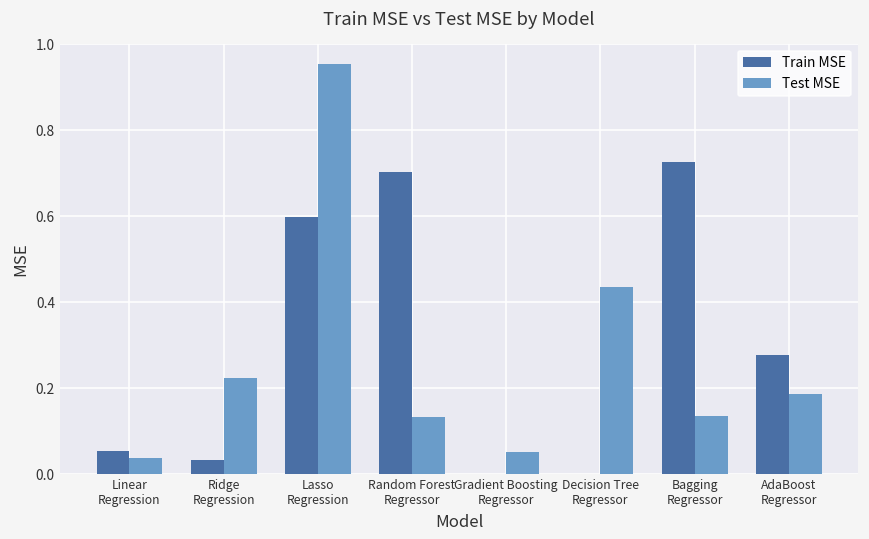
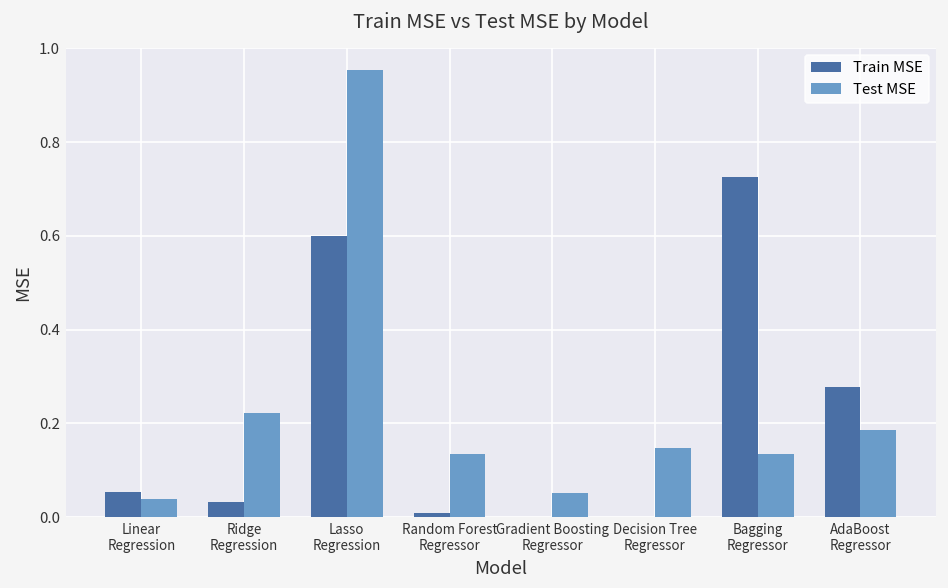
  {
    "Train MSE": {
      "Linear Regression": 0.05,
      "Ridge Regression": 0.03,
      "Lasso Regression": 0.60,
-     "Random Forest Regressor": 0.70,
+     "Random Forest Regressor": 0.01,
      "Decision Tree Regressor": 0.00,
      "Bagging Regressor": 0.73,
      "AdaBoost Regressor": 0.28
    },
    "Test MSE": {
      "Linear Regression": 0.04,
      "Ridge Regression": 0.22,
      "Lasso Regression": 0.95,
      "Random Forest Regressor": 0.13,
      "Gradient Boosting Regressor": 0.05,
-     "Decision Tree Regressor": 0.44,
+     "Decision Tree Regressor": 0.15,
      "Bagging Regressor": 0.13,
      "AdaBoost Regressor": 0.19
    }
  }
